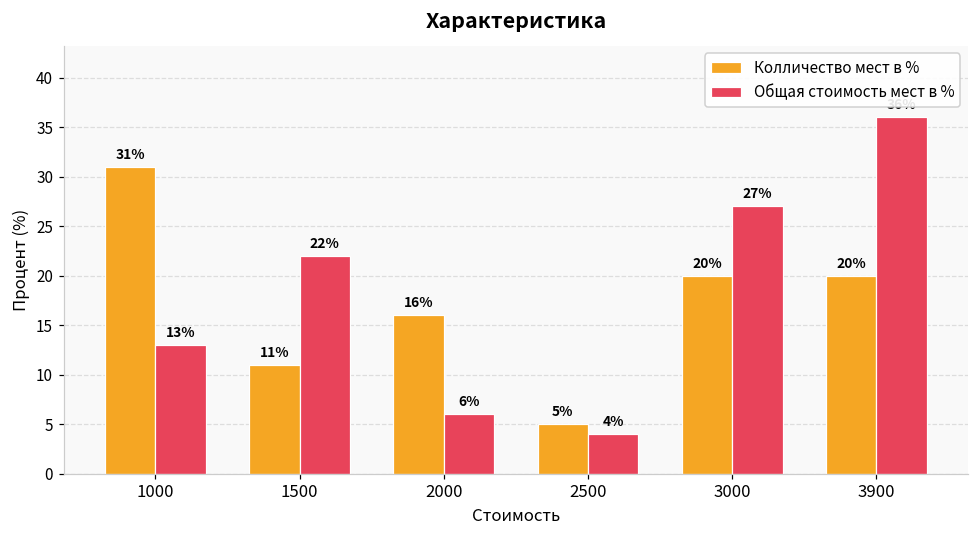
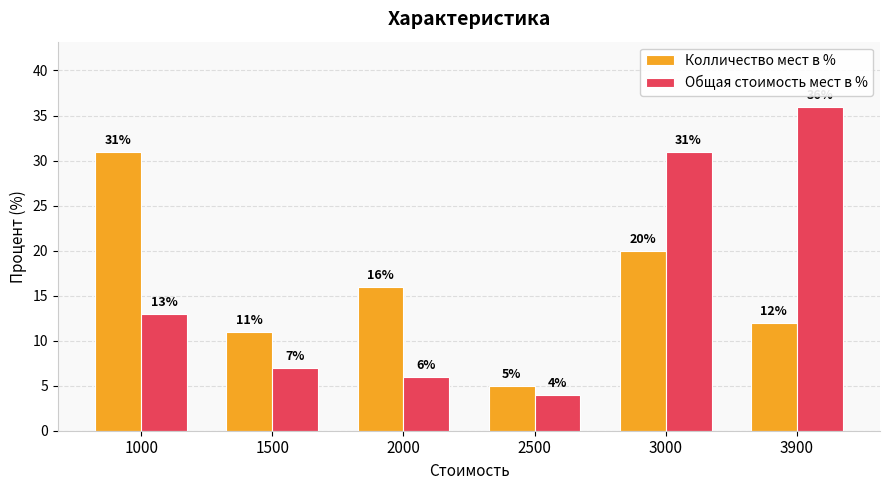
  {
    "Колличество мест в %": {
      "1000": "31%",
      "1500": "11%",
      "2000": "16%",
      "2500": "5%",
      "3000": "20%",
-     "3900": "20%"
+     "3900": "12%"
    },
    "Общая стоимость мест в %": {
      "1000": "13%",
-     "1500": "22%",
+     "1500": "7%",
      "2000": "6%",
      "2500": "4%",
-     "3000": "27%"
+     "3000": "31%"
    }
  }
